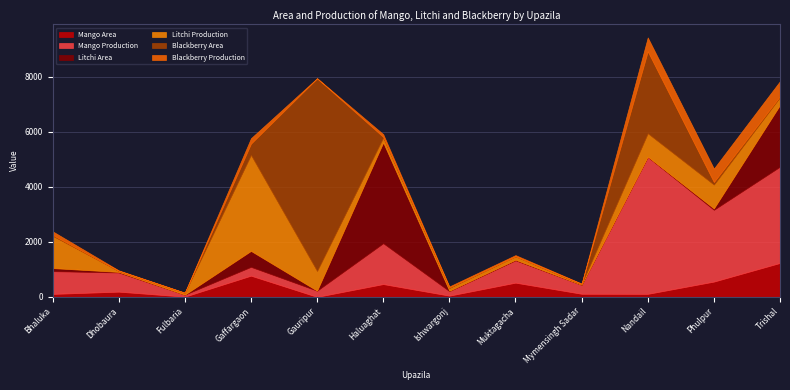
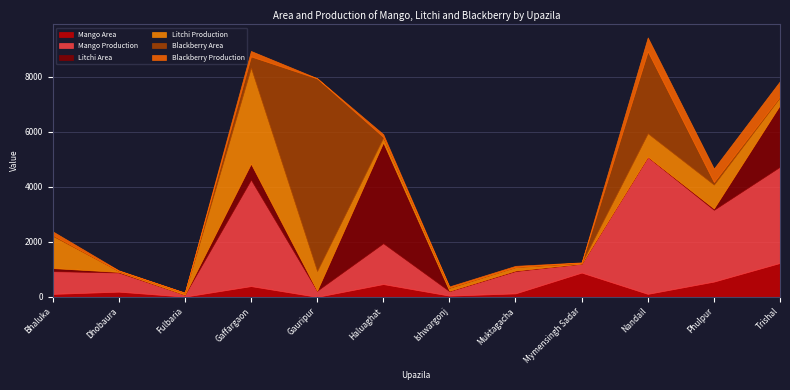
  {
    "Mango Area": {
      "Bhaluka": 100,
      "Dhobaura": 200,
-     "Gaffargaon": 800,
+     "Gaffargaon": 400,
      "Gauripur": 0,
      "Haluaghat": 500,
-     "Muktagacha": 500,
-     "Mymensingh Sadar": 100,
+     "Muktagacha": 100,
+     "Mymensingh Sadar": 900,
      "Nandail": 100,
      "Phulpur": 600,
      "Trishal": 1200
    },
    "Mango Production": {
      "Bhaluka": 800,
-     "Gaffargaon": 300,
+     "Gaffargaon": 3900,
      "Haluaghat": 1500,
      "Trishal": 3500
    },
    "Litchi Area": {
      "Bhaluka": 100,
      "Gaffargaon": 600,
      "Haluaghat": 3700,
      "Trishal": 2200
    },
    "Blackberry Area": {
      "Gaffargaon": 400,
      "Nandail": 3000
    }
  }
